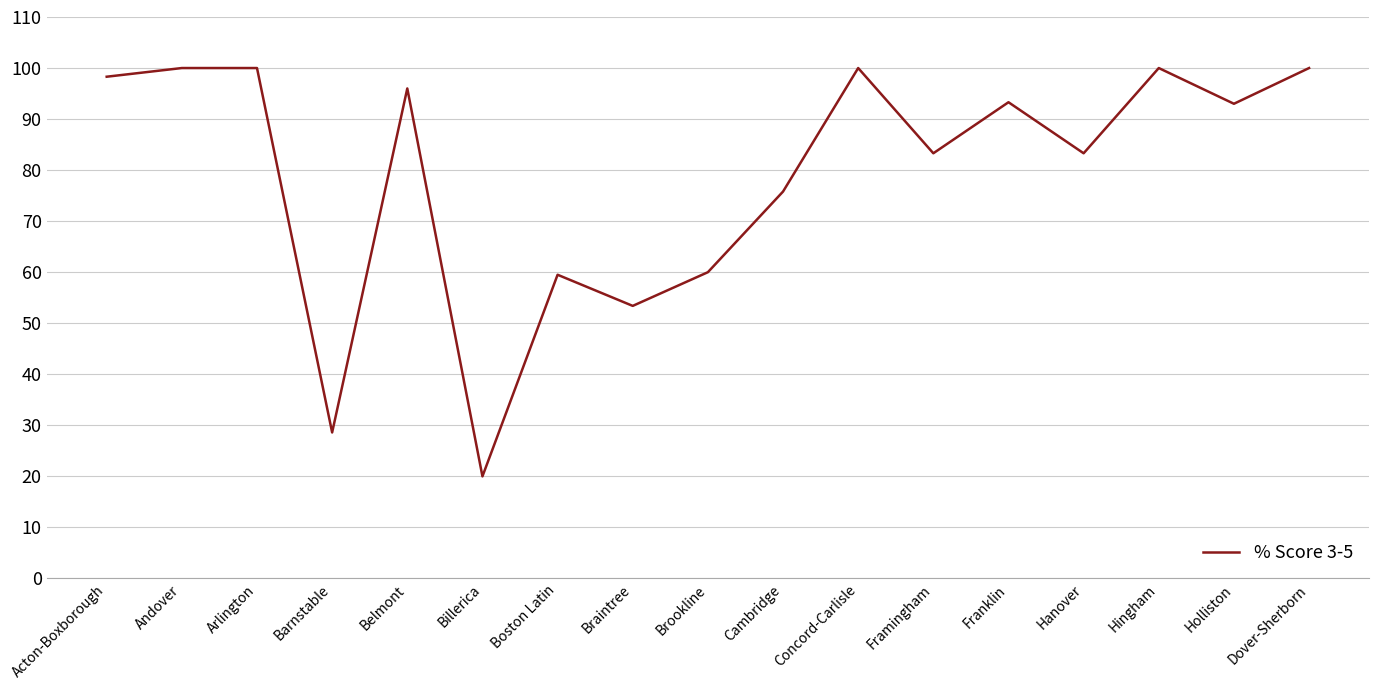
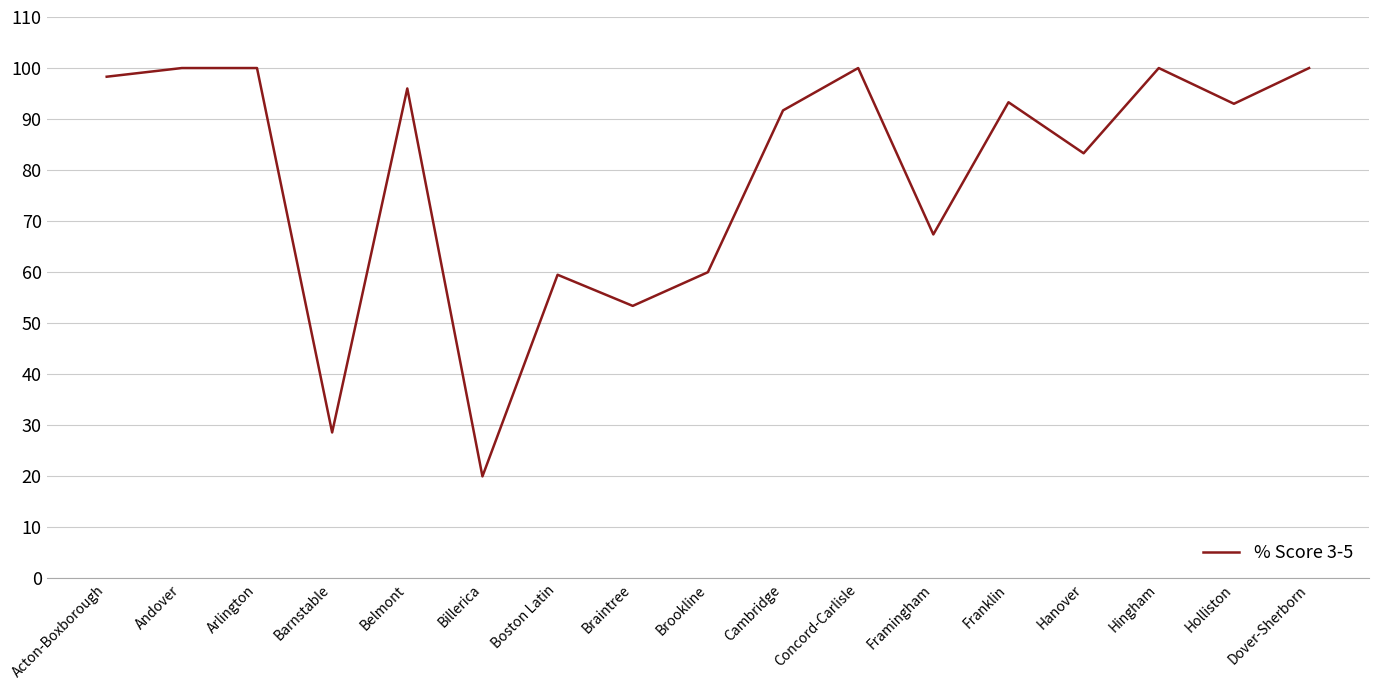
  {
    "Acton-Boxborough": 98,
    "Andover": 100,
    "Arlington": 100,
    "Barnstable": 29,
    "Belmont": 96,
    "Billerica": 20,
    "Boston Latin": 60,
    "Braintree": 53,
    "Brookline": 60,
-   "Cambridge": 76,
+   "Cambridge": 92,
    "Concord-Carlisle": 100,
-   "Framingham": 83,
+   "Framingham": 67,
    "Franklin": 93,
    "Hanover": 83,
    "Hingham": 100,
    "Holliston": 93,
    "Dover-Sherborn": 100
  }
